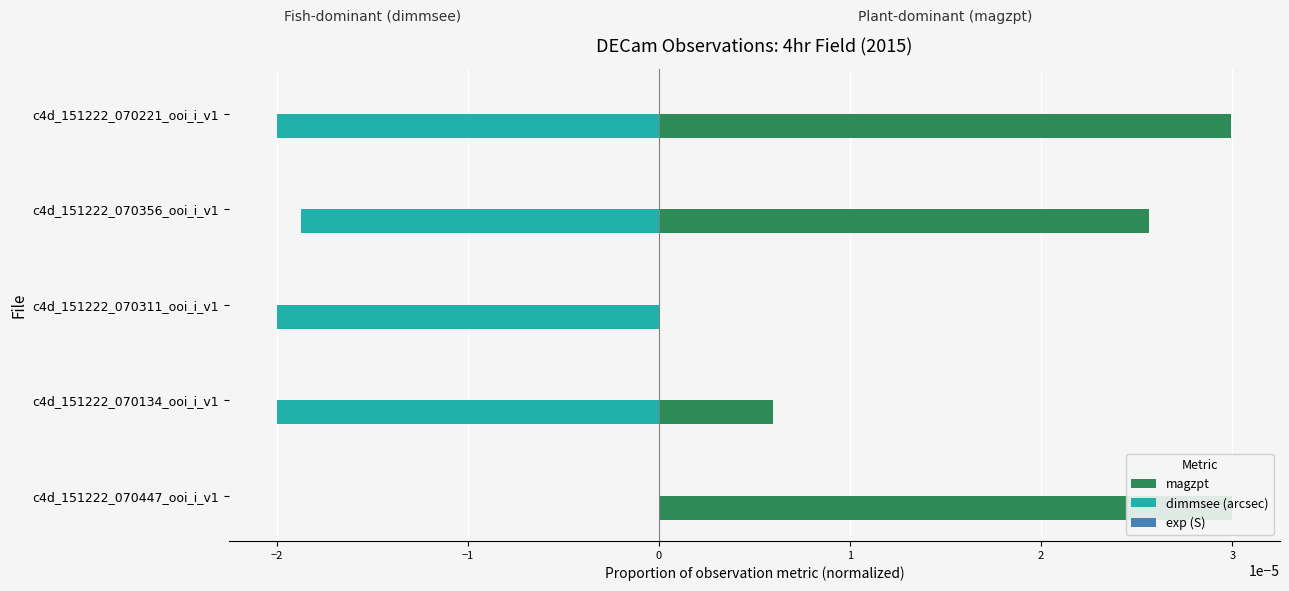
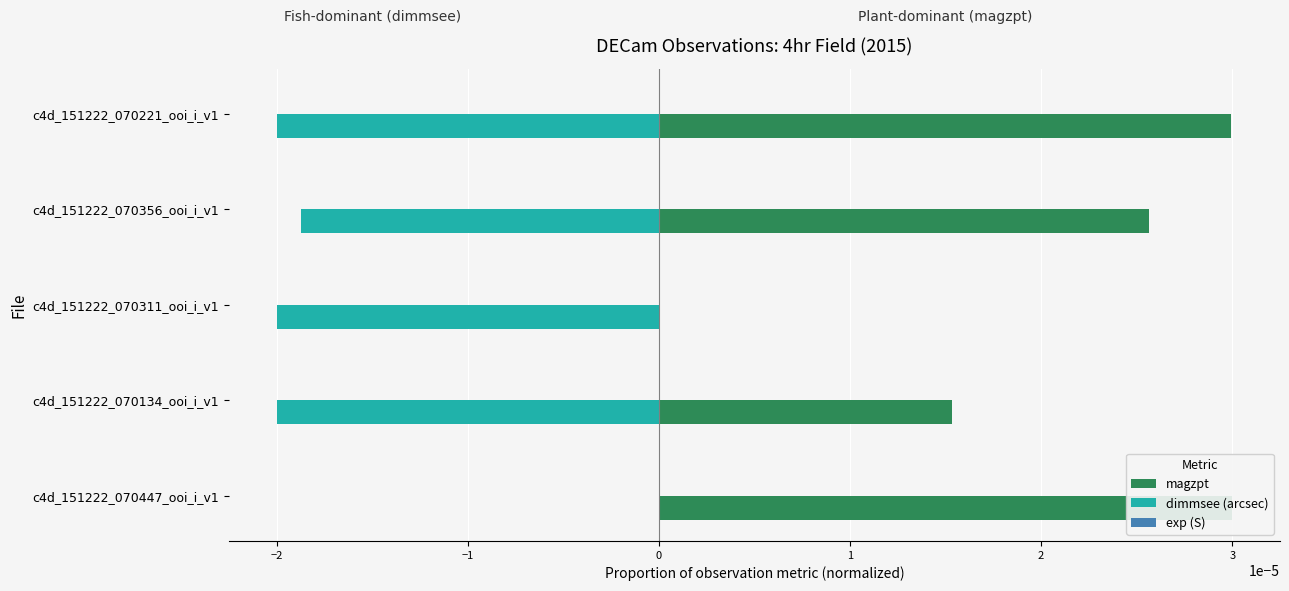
  {
    "magzpt": {
      "c4d_151222_070221_ooi_i_v1": 0.0000299,
      "c4d_151222_070356_ooi_i_v1": 0.0000256,
      "c4d_151222_070311_ooi_i_v1": 0.0000000,
-     "c4d_151222_070134_ooi_i_v1": 0.0000060
+     "c4d_151222_070134_ooi_i_v1": 0.0000154
    },
    "dimmsee (arcsec)": {
      "c4d_151222_070221_ooi_i_v1": -0.0000200,
      "c4d_151222_070356_ooi_i_v1": -0.0000187,
      "c4d_151222_070311_ooi_i_v1": -0.0000200,
      "c4d_151222_070134_ooi_i_v1": -0.0000200,
      "c4d_151222_070447_ooi_i_v1": 0.0000000
    },
    "exp (S)": {
      "c4d_151222_070221_ooi_i_v1": 0.0000000,
      "c4d_151222_070356_ooi_i_v1": 0.0000000,
      "c4d_151222_070311_ooi_i_v1": 0.0000000,
      "c4d_151222_070134_ooi_i_v1": 0.0000000,
      "c4d_151222_070447_ooi_i_v1": 0.0000000
    }
  }
